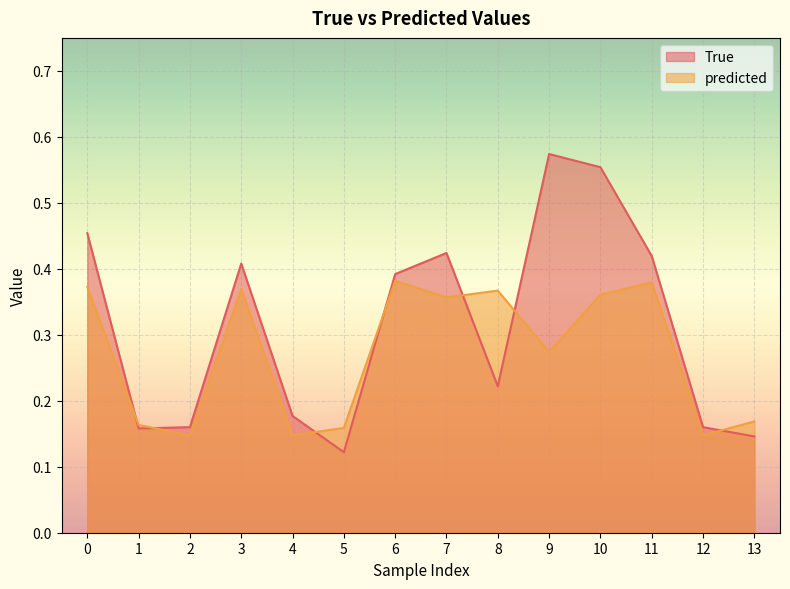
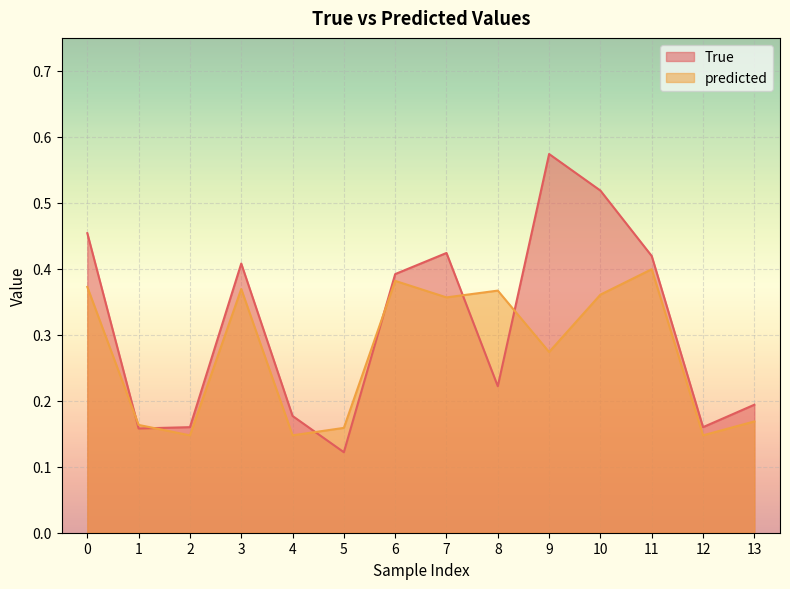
  {
    "True": {
      "0": 0.45,
      "1": 0.16,
      "2": 0.16,
      "3": 0.41,
      "4": 0.18,
      "5": 0.12,
      "6": 0.39,
      "7": 0.42,
      "8": 0.22,
      "9": 0.57,
-     "10": 0.55,
+     "10": 0.52,
      "11": 0.42,
      "12": 0.16,
-     "13": 0.15
+     "13": 0.19
    },
    "predicted": {
      "0": 0.37,
      "1": 0.16,
      "2": 0.15,
      "3": 0.37,
      "4": 0.15,
      "5": 0.16,
      "6": 0.38,
      "7": 0.36,
      "8": 0.37,
      "9": 0.27,
      "10": 0.36,
-     "11": 0.38,
+     "11": 0.40,
      "12": 0.15,
      "13": 0.17
    }
  }
